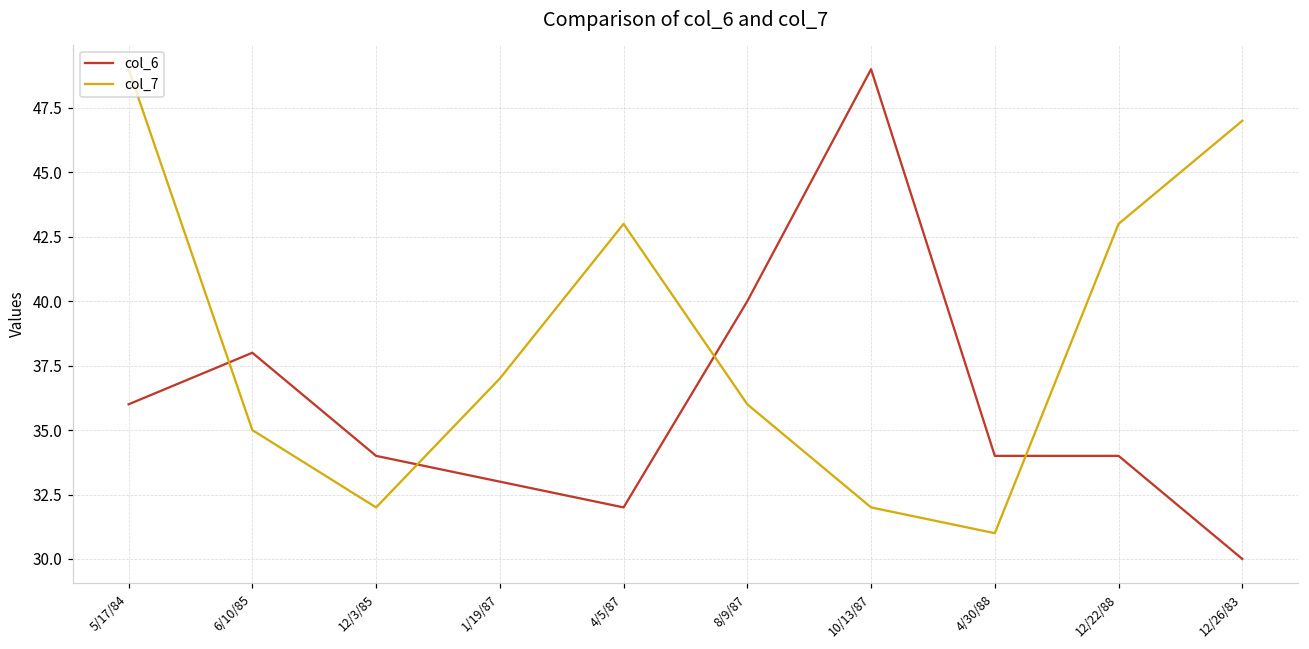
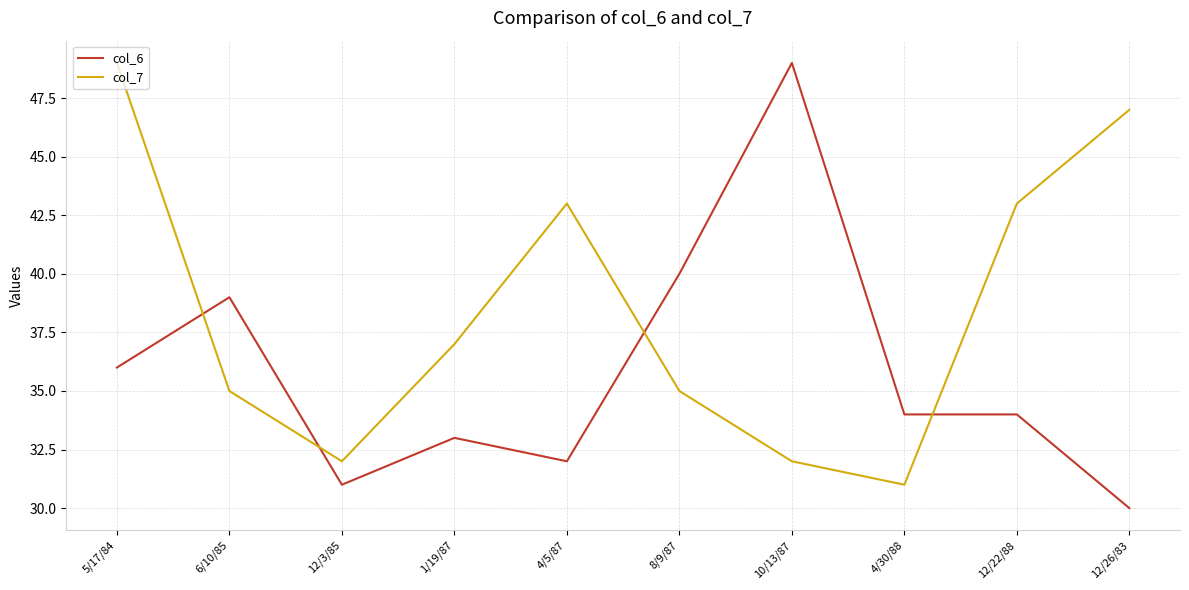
  {
    "col_6": {
      "5/17/84": 36,
-     "6/10/85": 38,
-     "12/3/85": 34,
+     "6/10/85": 39,
+     "12/3/85": 31,
      "1/19/87": 33,
      "4/5/87": 32,
      "8/9/87": 40,
      "10/13/87": 49,
      "4/30/88": 34,
      "12/22/88": 34,
      "12/26/83": 30
    },
    "col_7": {
      "6/10/85": 35,
      "12/3/85": 32,
      "1/19/87": 37,
      "4/5/87": 43,
-     "8/9/87": 36,
+     "8/9/87": 35,
      "10/13/87": 32,
      "4/30/88": 31,
      "12/22/88": 43,
      "12/26/83": 47
    }
  }
